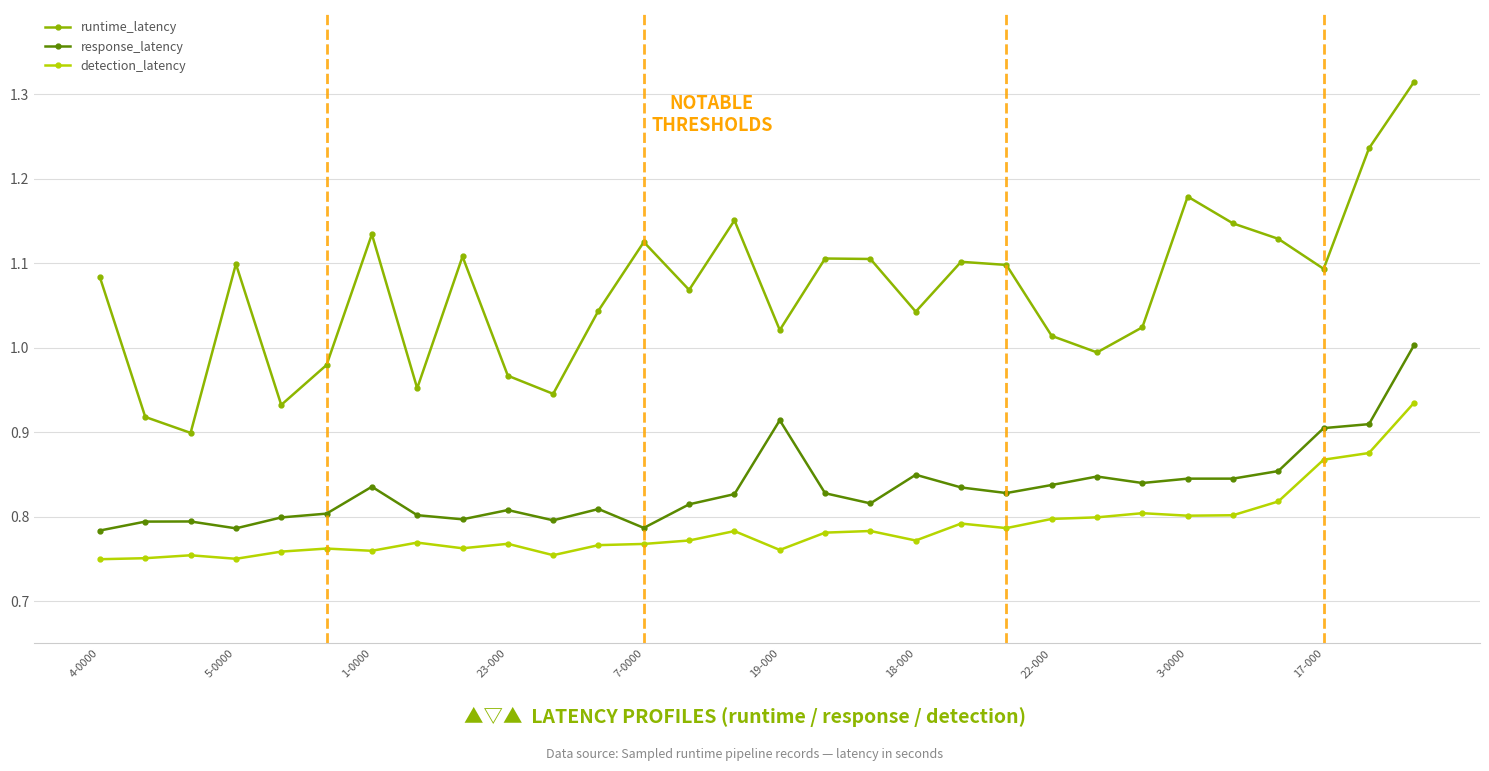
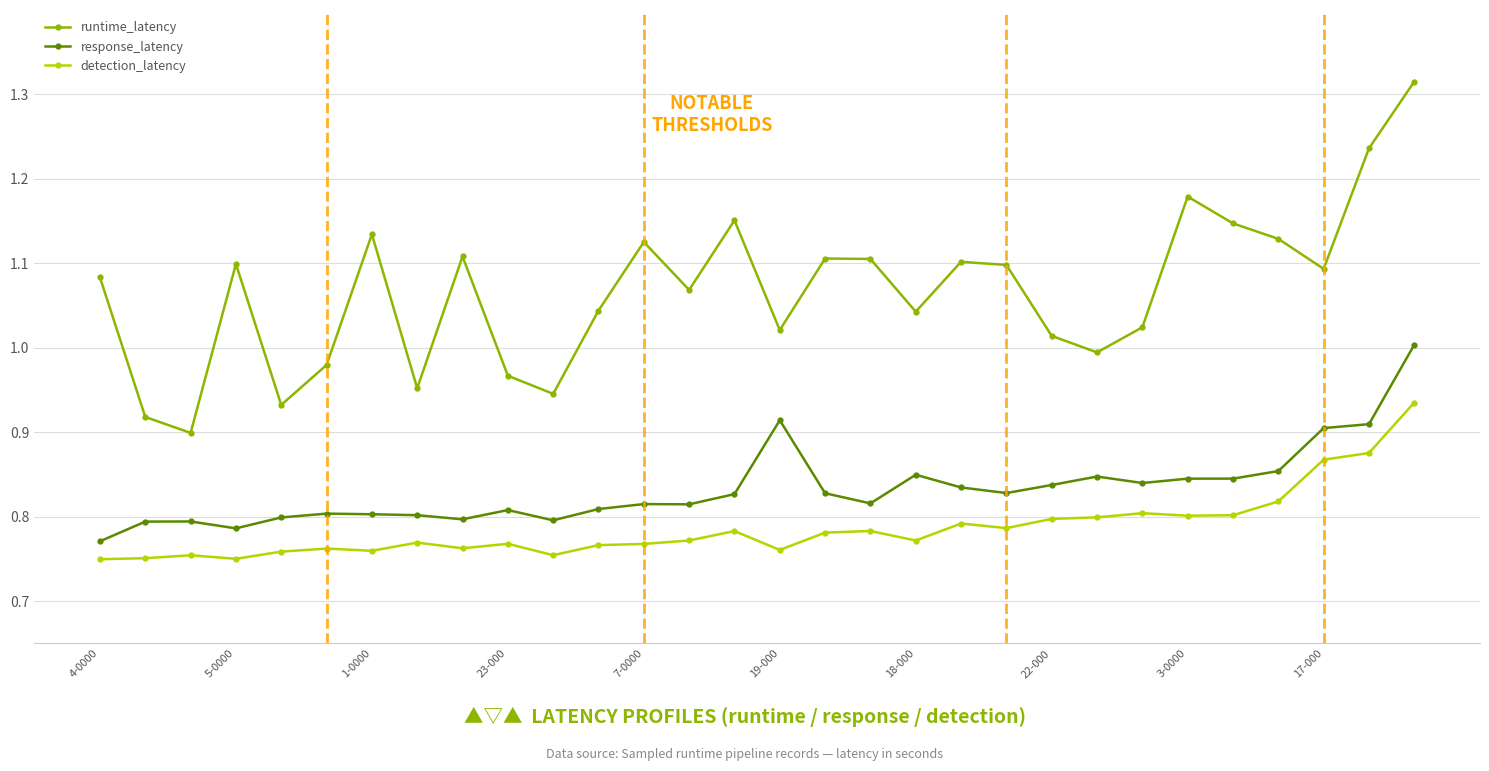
  {
    "response_latency": {
-     "4-0000": 0.78,
+     "4-0000": 0.77,
      "5-0000": 0.79,
-     "1-0000": 0.84,
+     "1-0000": 0.80,
      "23-000": 0.81,
-     "7-0000": 0.79,
+     "7-0000": 0.82,
      "19-000": 0.91,
      "18-000": 0.85,
      "22-000": 0.84,
      "3-0000": 0.85,
      "17-000": 0.90
    }
  }
